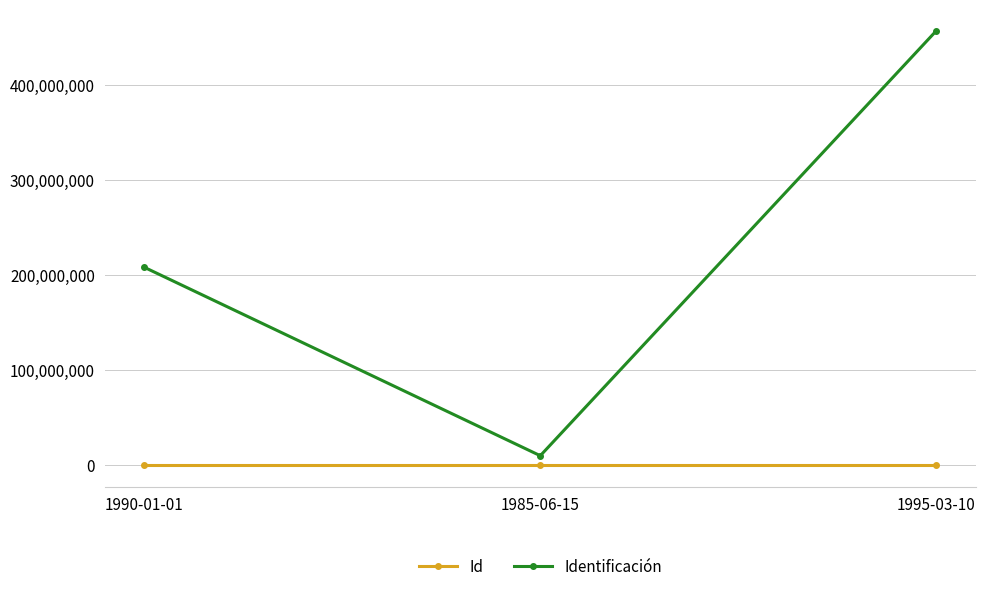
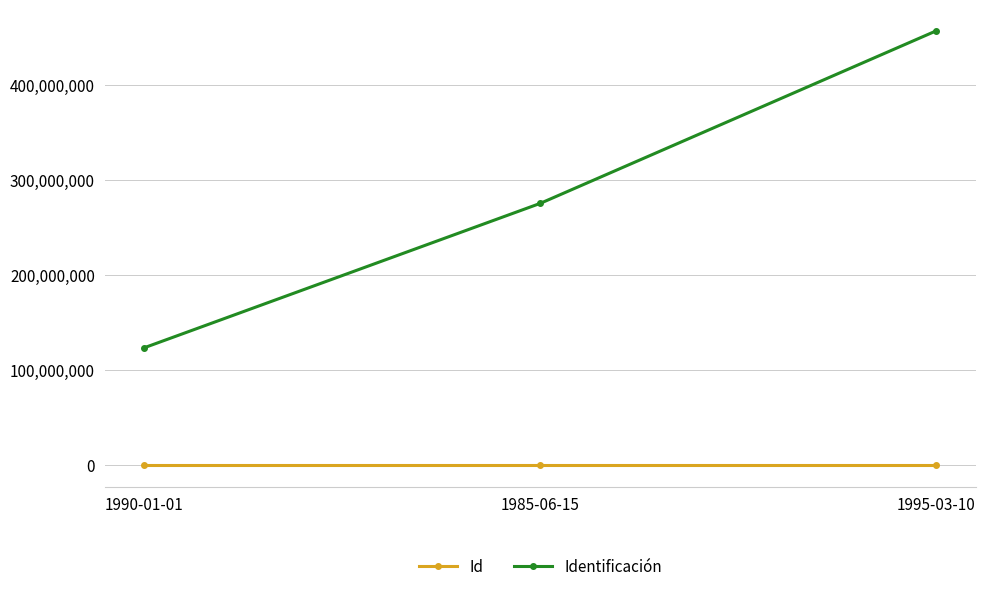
  {
    "Id": {
      "1990-01-01": "0",
      "1985-06-15": "0",
      "1995-03-10": "0"
    },
    "Identificación": {
-     "1990-01-01": "210,000,000",
-     "1985-06-15": "10,000,000",
+     "1990-01-01": "120,000,000",
+     "1985-06-15": "280,000,000",
      "1995-03-10": "460,000,000"
    }
  }
